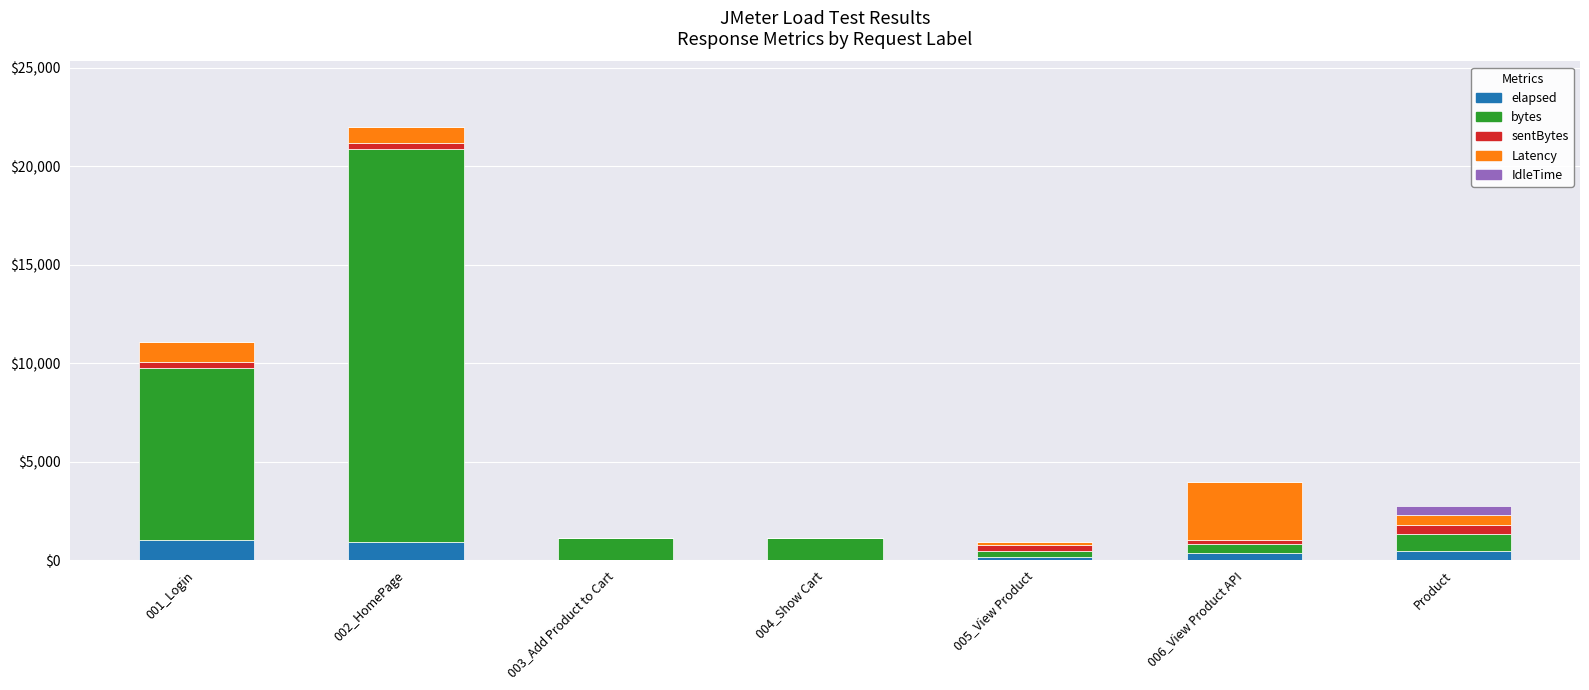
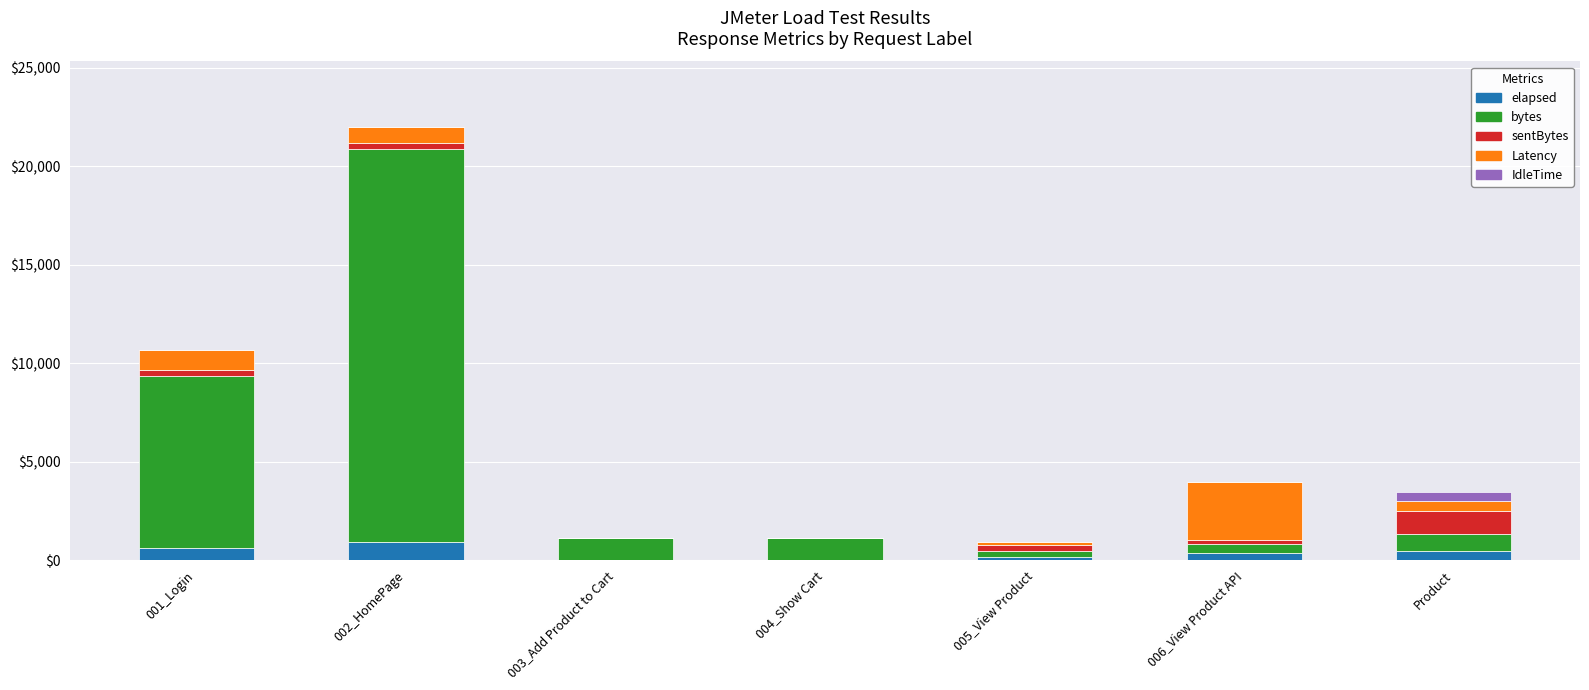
  {
    "elapsed": {
-     "001_Login": "$1,000",
+     "001_Login": "$600",
      "002_HomePage": "$900",
      "003_Add Product to Cart": "$0",
      "004_Show Cart": "$0",
      "005_View Product": "$100",
      "006_View Product API": "$300",
      "Product": "$500"
    },
    "bytes": {
      "001_Login": "$8,700",
      "002_HomePage": "$19,900",
      "003_Add Product to Cart": "$1,100",
      "004_Show Cart": "$1,100",
      "005_View Product": "$300",
      "006_View Product API": "$500",
      "Product": "$800"
    },
    "sentBytes": {
      "001_Login": "$300",
      "002_HomePage": "$300",
      "003_Add Product to Cart": "$0",
      "004_Show Cart": "$0",
      "005_View Product": "$300",
      "006_View Product API": "$200",
-     "Product": "$500"
+     "Product": "$1,200"
    },
    "Latency": {
      "001_Login": "$1,000",
      "002_HomePage": "$800",
      "003_Add Product to Cart": "$0",
      "004_Show Cart": "$0",
      "005_View Product": "$100",
      "006_View Product API": "$2,900",
      "Product": "$500"
    },
    "IdleTime": {
      "001_Login": "$0",
      "002_HomePage": "$0",
      "003_Add Product to Cart": "$0",
      "004_Show Cart": "$0",
      "005_View Product": "$0",
      "006_View Product API": "$0",
      "Product": "$500"
    }
  }
